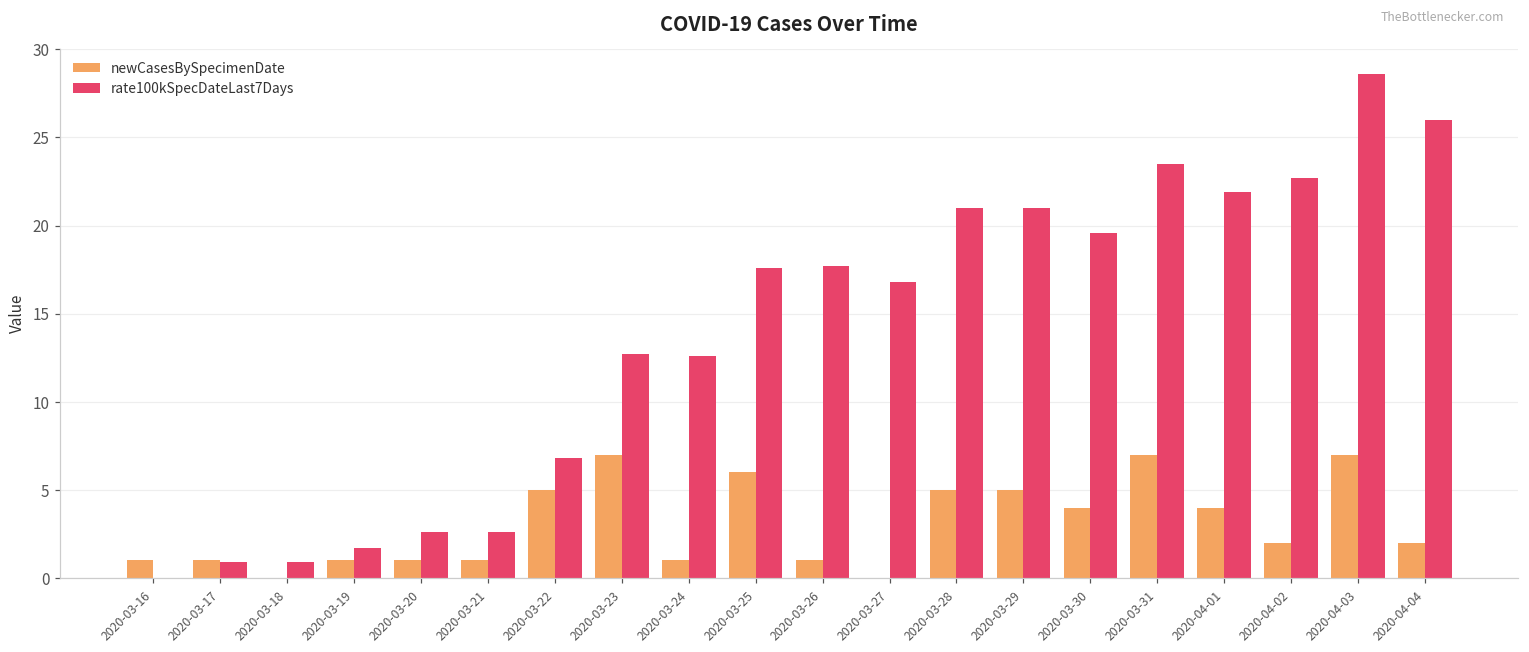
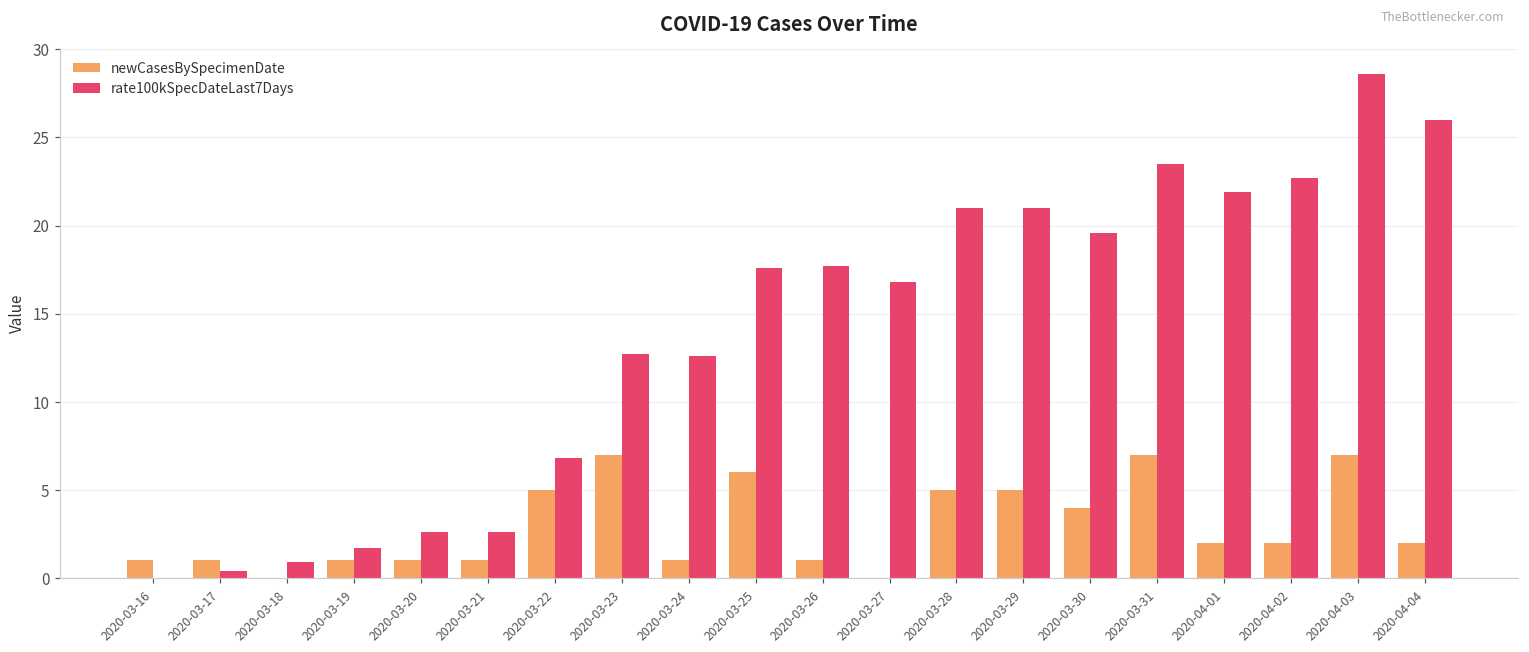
  {
    "newCasesBySpecimenDate": {
      "2020-03-16": 1,
      "2020-03-17": 1,
      "2020-03-18": 0,
      "2020-03-19": 1,
      "2020-03-20": 1,
      "2020-03-21": 1,
      "2020-03-22": 5,
      "2020-03-23": 7,
      "2020-03-24": 1,
      "2020-03-25": 6,
      "2020-03-26": 1,
      "2020-03-27": 0,
      "2020-03-28": 5,
      "2020-03-29": 5,
      "2020-03-30": 4,
      "2020-03-31": 7,
-     "2020-04-01": 4,
+     "2020-04-01": 2,
      "2020-04-02": 2,
      "2020-04-03": 7,
      "2020-04-04": 2
    },
    "rate100kSpecDateLast7Days": {
      "2020-03-16": 0.0,
-     "2020-03-17": 0.9,
+     "2020-03-17": 0.4,
      "2020-03-18": 0.9,
      "2020-03-19": 1.7,
      "2020-03-20": 2.6,
      "2020-03-21": 2.6,
      "2020-03-22": 6.8,
      "2020-03-23": 12.7,
      "2020-03-24": 12.6,
      "2020-03-25": 17.6,
      "2020-03-26": 17.7,
      "2020-03-27": 16.8,
      "2020-03-28": 21.0,
      "2020-03-29": 21.0,
      "2020-03-30": 19.6,
      "2020-03-31": 23.5,
      "2020-04-01": 21.9,
      "2020-04-02": 22.7,
      "2020-04-03": 28.6,
      "2020-04-04": 26.0
    }
  }
